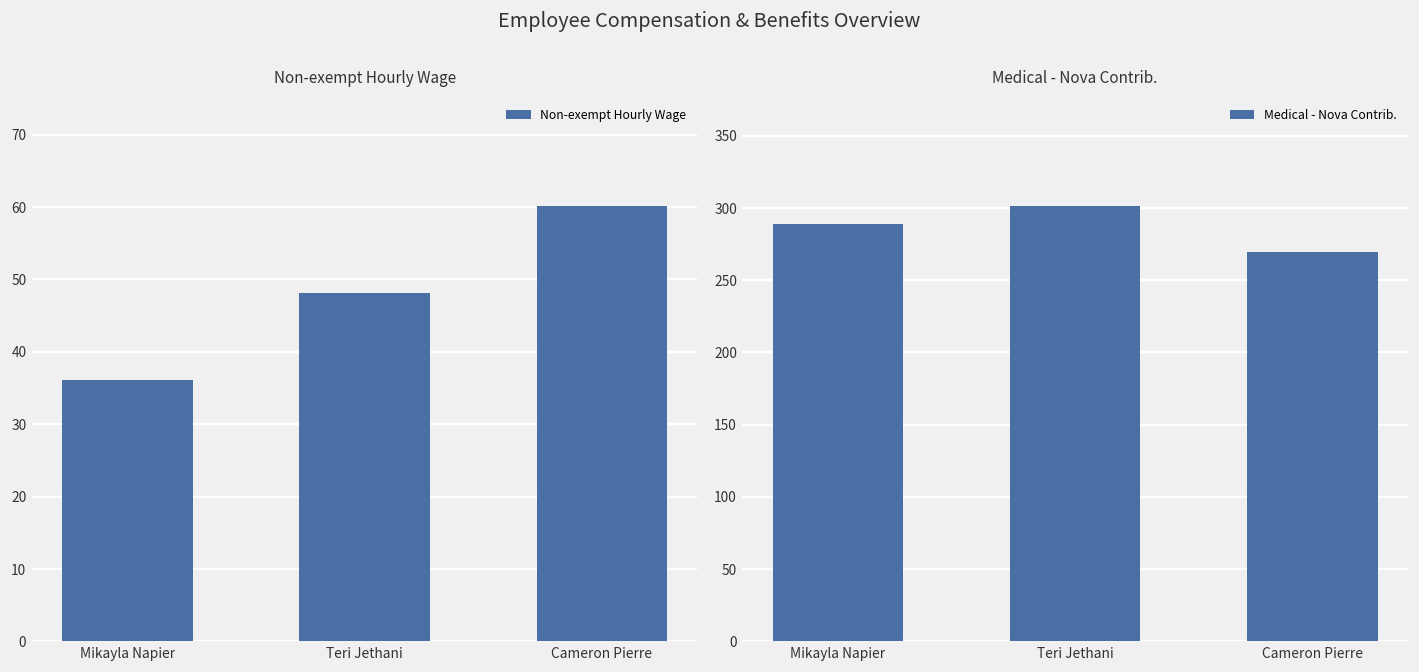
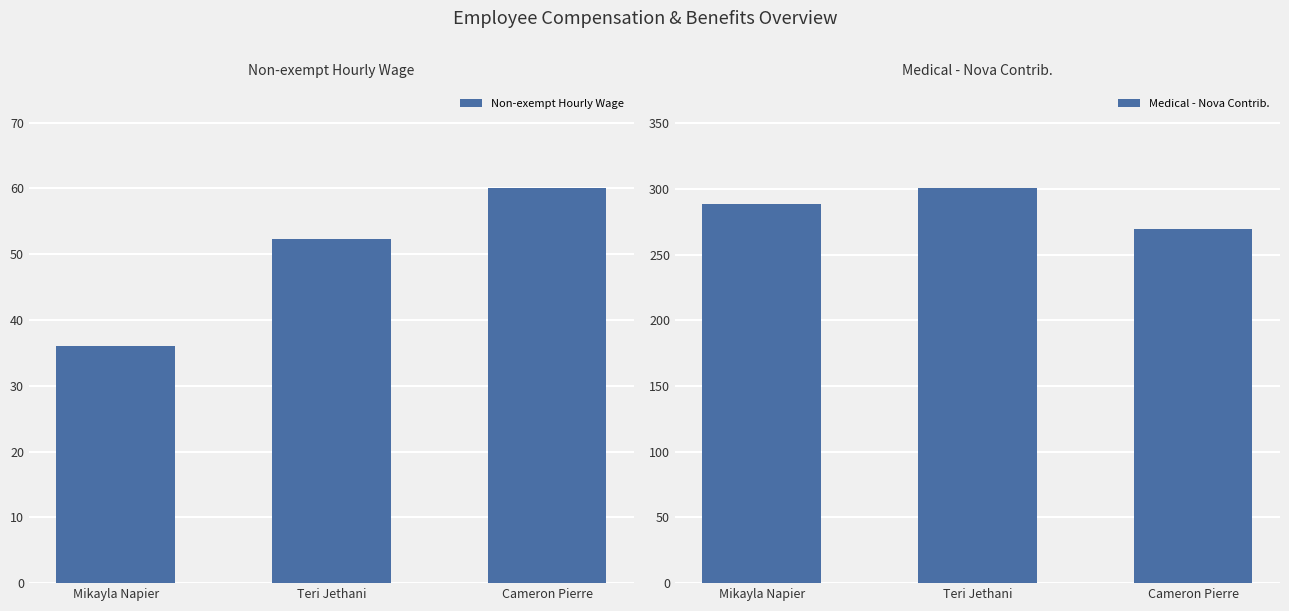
  {
    "Non-exempt Hourly Wage": {
      "Mikayla Napier": 36,
-     "Teri Jethani": 48,
+     "Teri Jethani": 52,
      "Cameron Pierre": 60
    },
    "Medical - Nova Contrib.": {
      "Mikayla Napier": 289,
      "Teri Jethani": 301,
      "Cameron Pierre": 270
    }
  }
